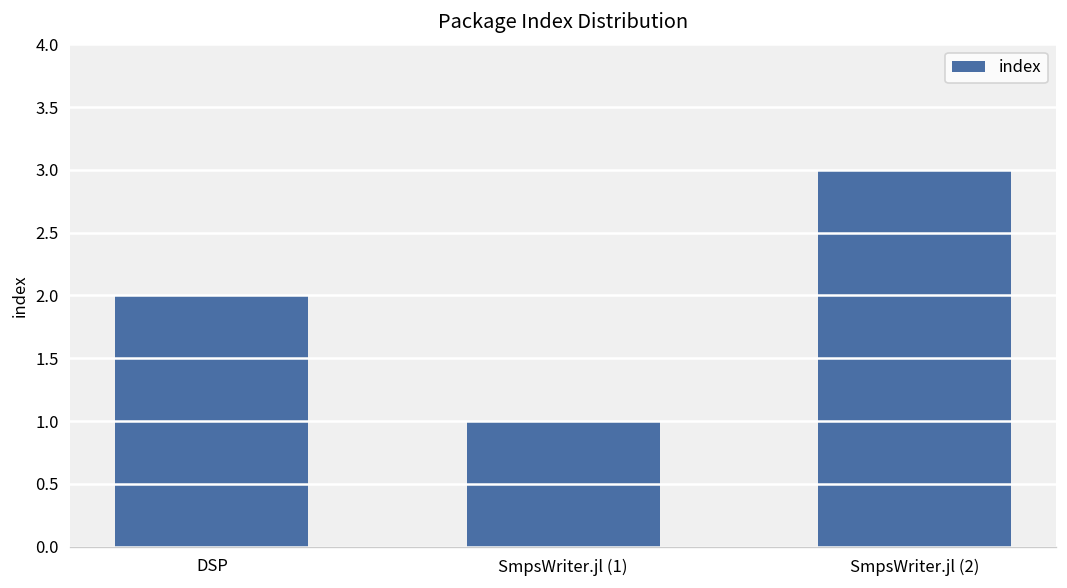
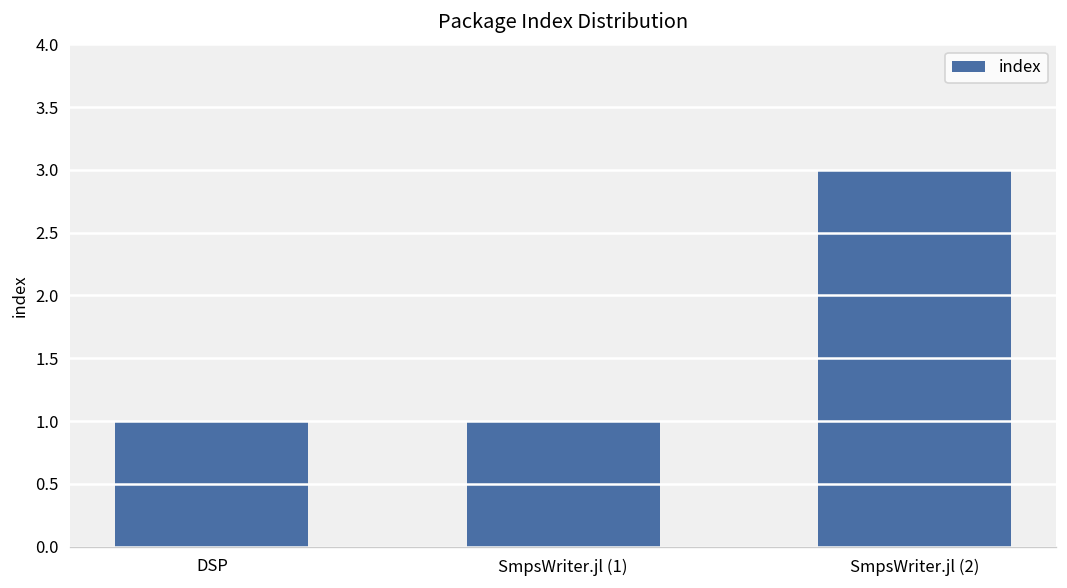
  {
-   "DSP": 2,
+   "DSP": 1,
    "SmpsWriter.jl (1)": 1,
    "SmpsWriter.jl (2)": 3
  }
